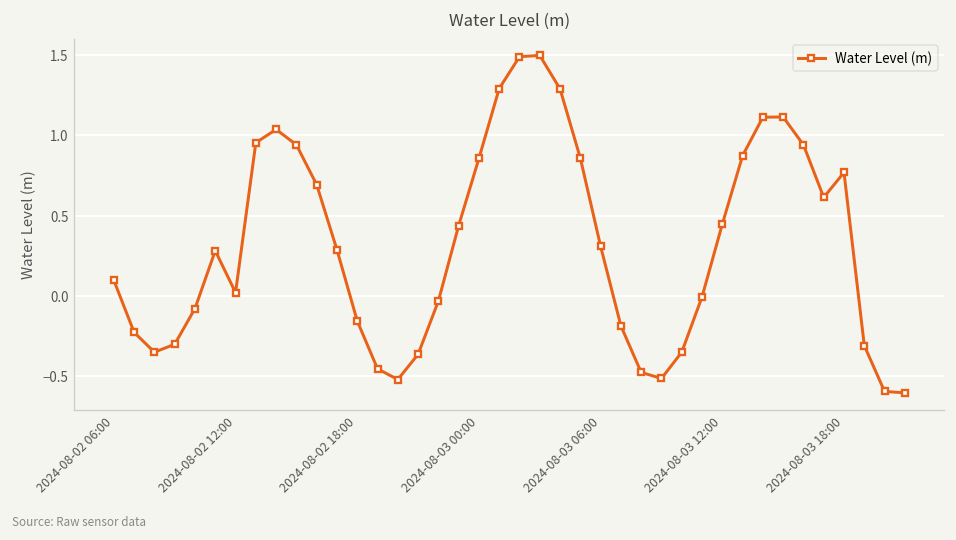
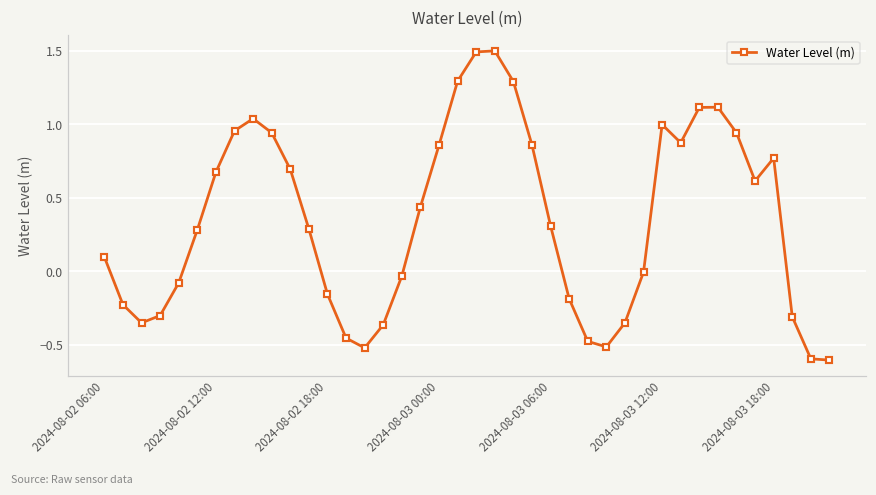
  {
    "2024-08-02 06:00": 0.10,
-   "2024-08-02 12:00": 0.02,
+   "2024-08-02 12:00": 0.67,
    "2024-08-02 18:00": -0.16,
    "2024-08-03 00:00": 0.86,
    "2024-08-03 06:00": 0.31,
-   "2024-08-03 12:00": 0.45,
+   "2024-08-03 12:00": 1.00,
    "2024-08-03 18:00": 0.77
  }
